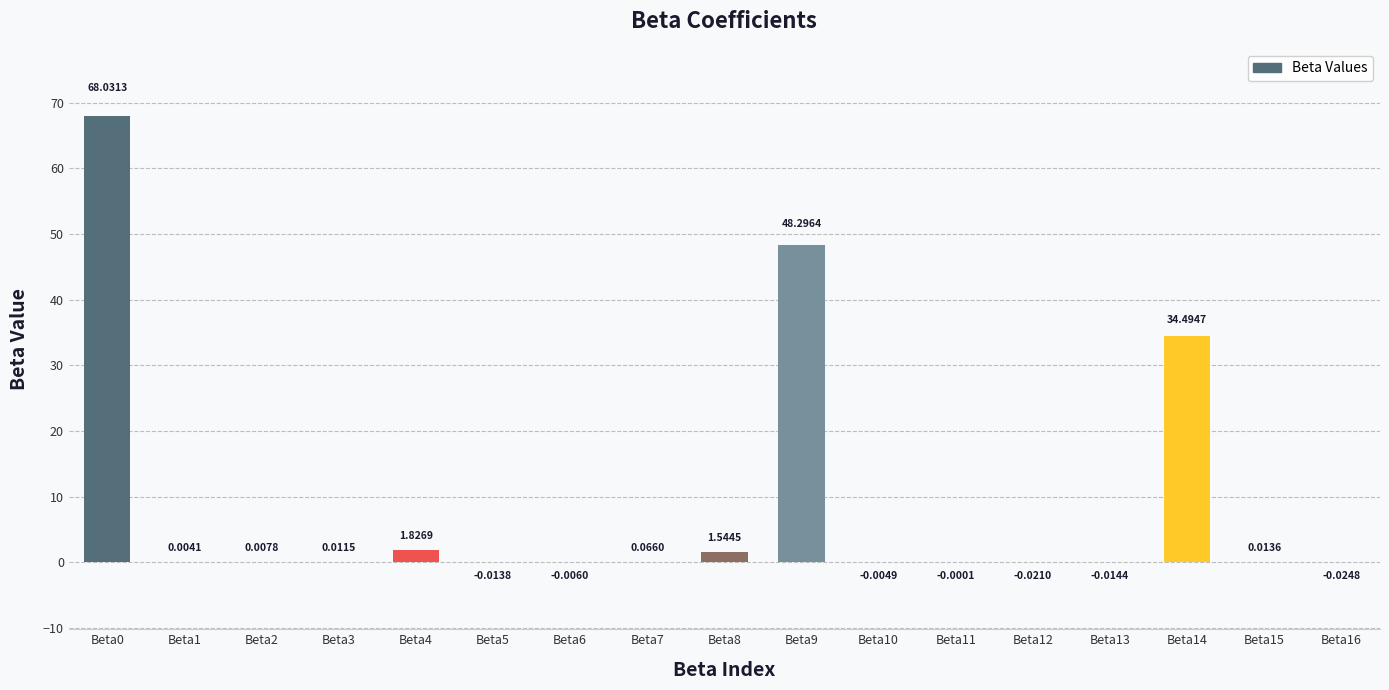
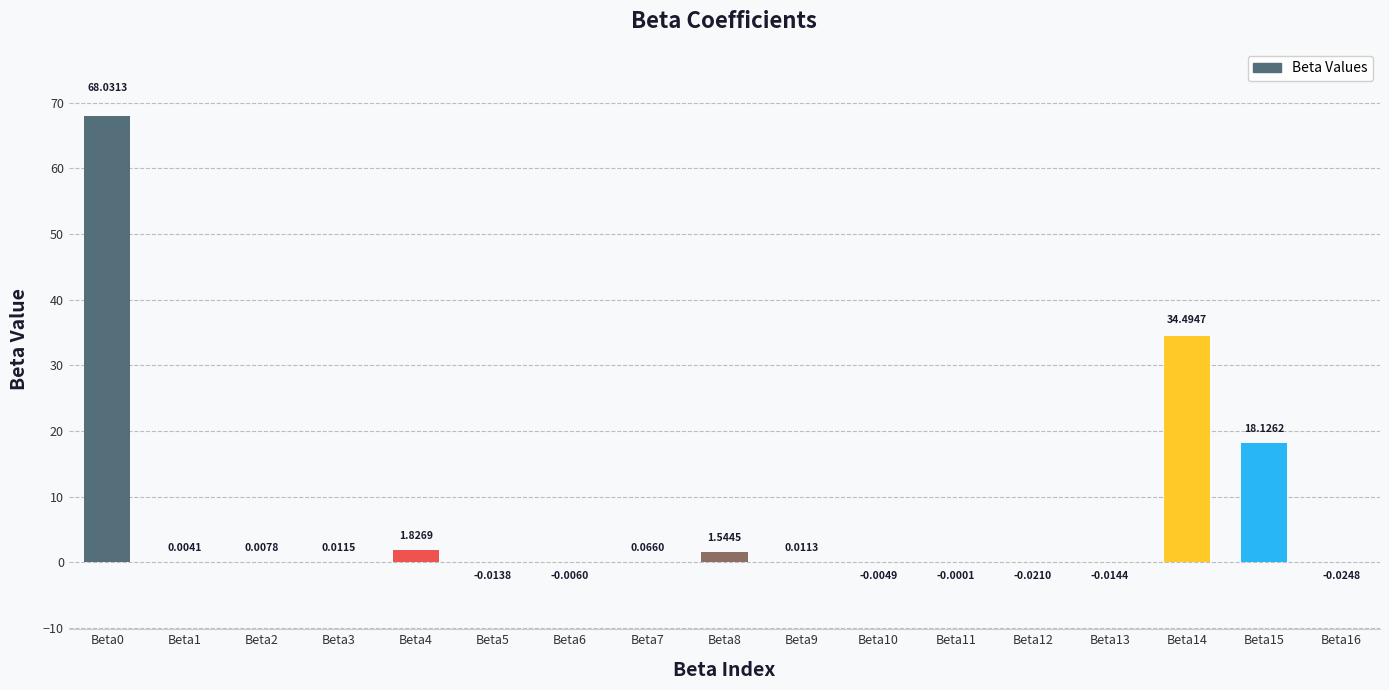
  {
    "Beta0": 68.0313,
    "Beta1": 0.0041,
    "Beta2": 0.0078,
    "Beta3": 0.0115,
    "Beta4": 1.8269,
    "Beta5": -0.0138,
    "Beta6": -0.0060,
    "Beta7": 0.0660,
    "Beta8": 1.5445,
-   "Beta9": 48.2964,
+   "Beta9": 0.0113,
    "Beta10": -0.0049,
    "Beta11": -0.0001,
    "Beta12": -0.0210,
    "Beta13": -0.0144,
    "Beta14": 34.4947,
-   "Beta15": 0.0136,
+   "Beta15": 18.1262,
    "Beta16": -0.0248
  }
